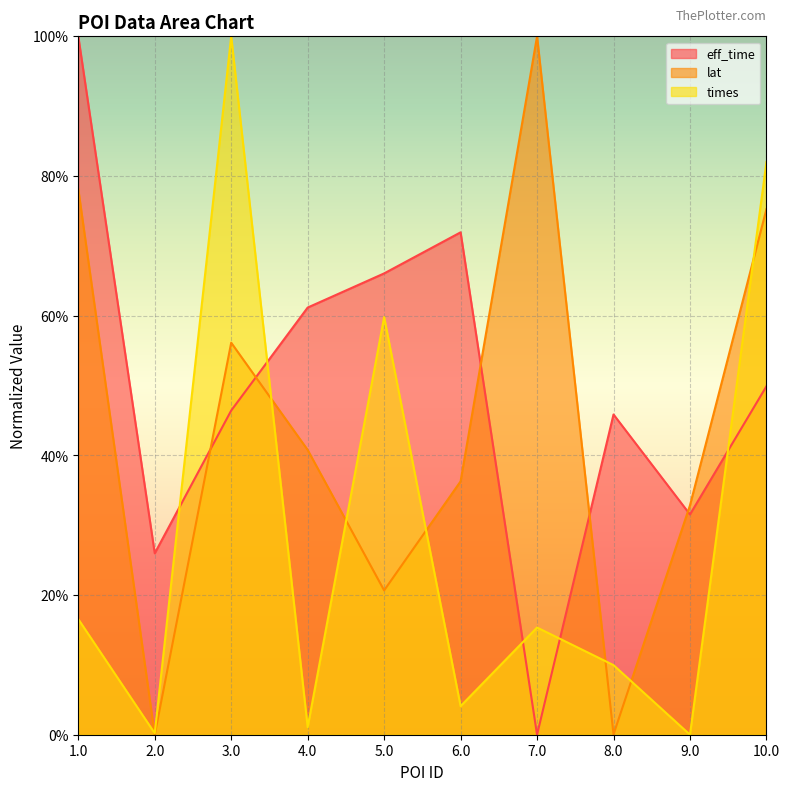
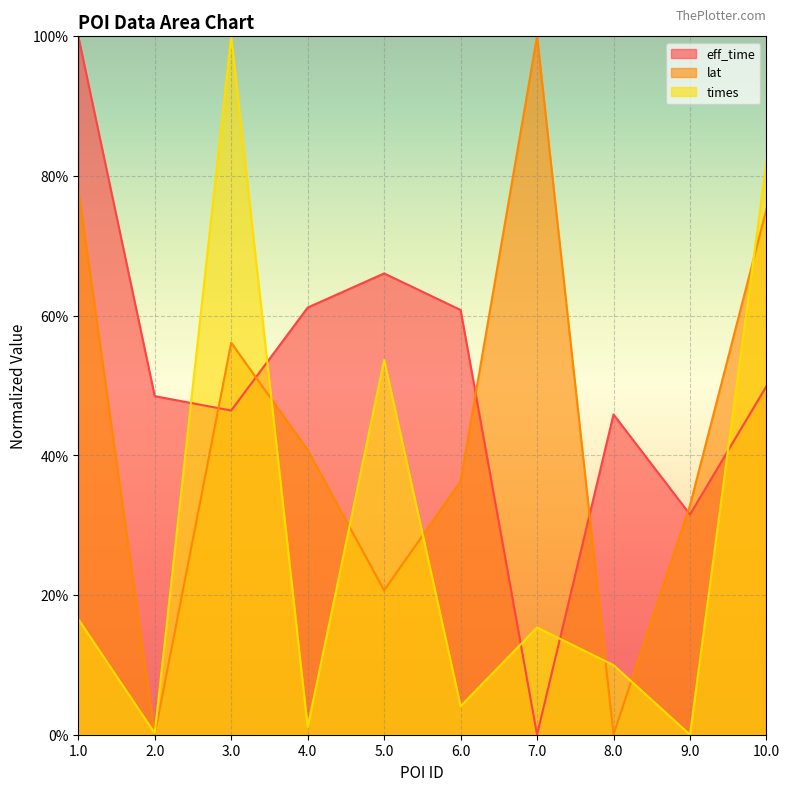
  {
    "eff_time": {
      "1.0": "100%",
-     "2.0": "26%",
+     "2.0": "48%",
      "3.0": "46%",
      "4.0": "61%",
      "5.0": "66%",
-     "6.0": "72%",
+     "6.0": "61%",
      "7.0": "0%",
      "8.0": "46%",
      "9.0": "32%",
      "10.0": "50%"
    },
    "lat": {
      "1.0": "78%",
      "3.0": "56%",
      "4.0": "41%",
      "5.0": "21%",
      "6.0": "36%",
      "7.0": "100%",
      "8.0": "0%",
      "9.0": "33%",
      "10.0": "75%"
    },
    "times": {
      "1.0": "17%",
      "3.0": "100%",
      "4.0": "1%",
-     "5.0": "60%",
+     "5.0": "54%",
      "6.0": "4%",
      "7.0": "15%",
      "8.0": "10%",
      "9.0": "0%",
      "10.0": "82%"
    }
  }
